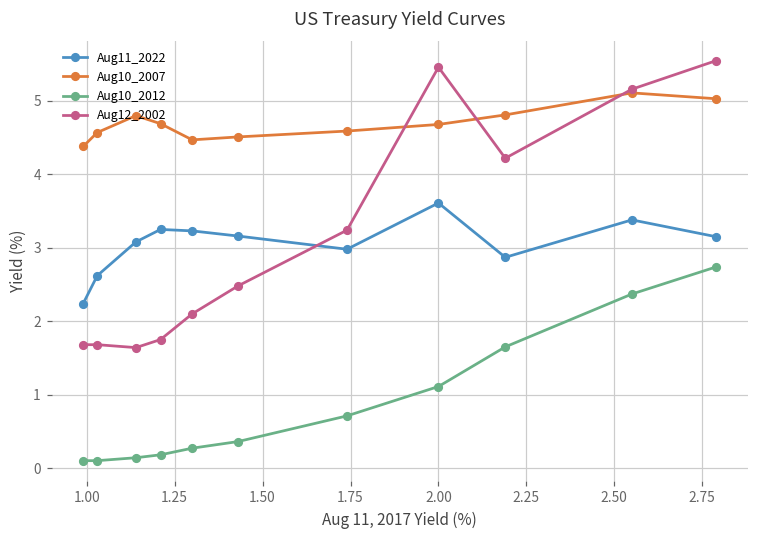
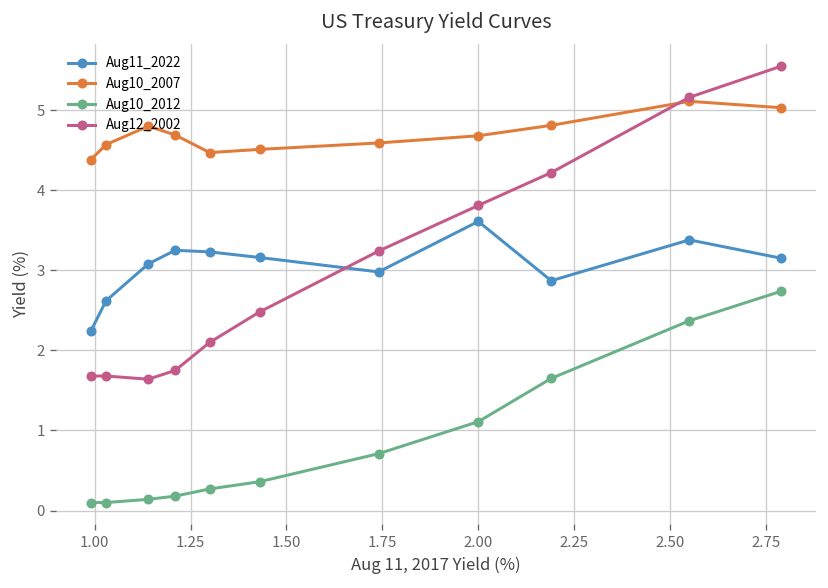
  {
    "Aug11_2022": {
      "2.00": 3.6
    },
    "Aug10_2007": {
      "2.00": 4.7
    },
    "Aug10_2012": {
      "2.00": 1.1
    },
    "Aug12_2002": {
-     "2.00": 5.5
+     "2.00": 3.8
    }
  }
